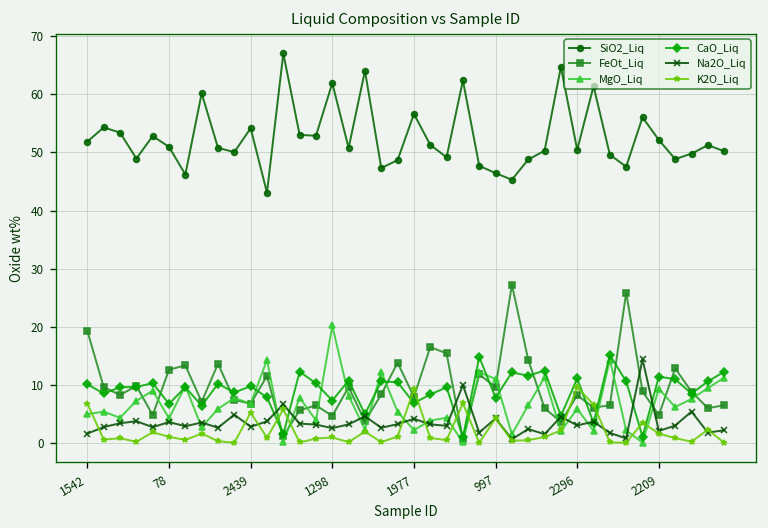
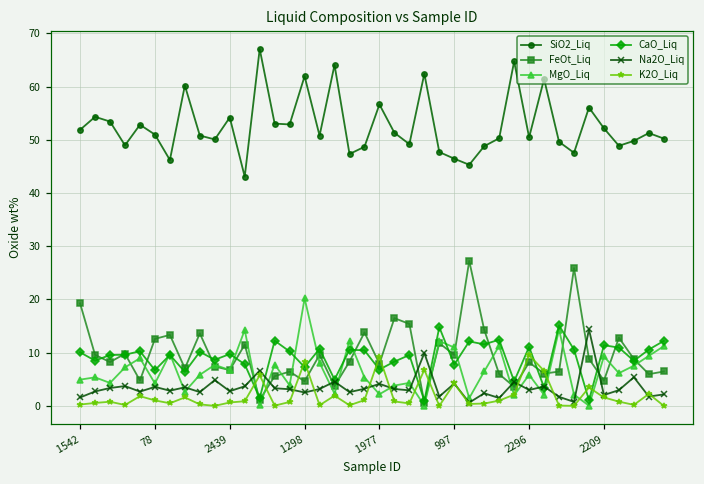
  {
    "MgO_Liq": {
      "1542": 5,
      "78": 4,
      "1298": 20,
      "1977": 2,
      "997": 11,
      "2296": 6,
      "2209": 9
    },
    "K2O_Liq": {
-     "1542": 7,
+     "1542": 0,
      "78": 1,
-     "2439": 5,
-     "1298": 1,
+     "2439": 1,
+     "1298": 8,
      "1977": 9,
      "2296": 10
    }
  }
